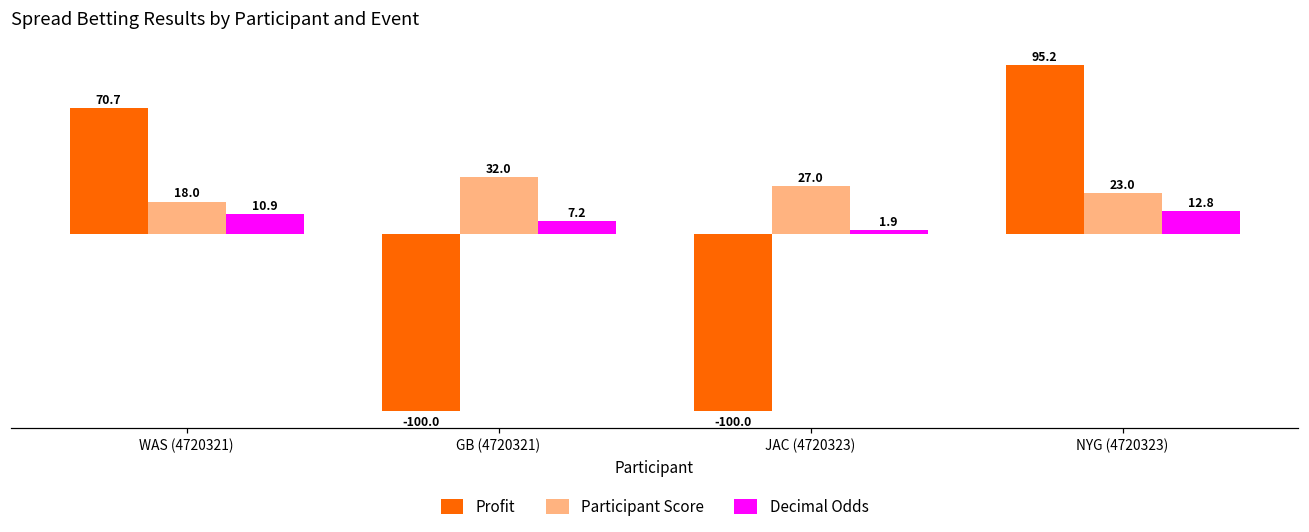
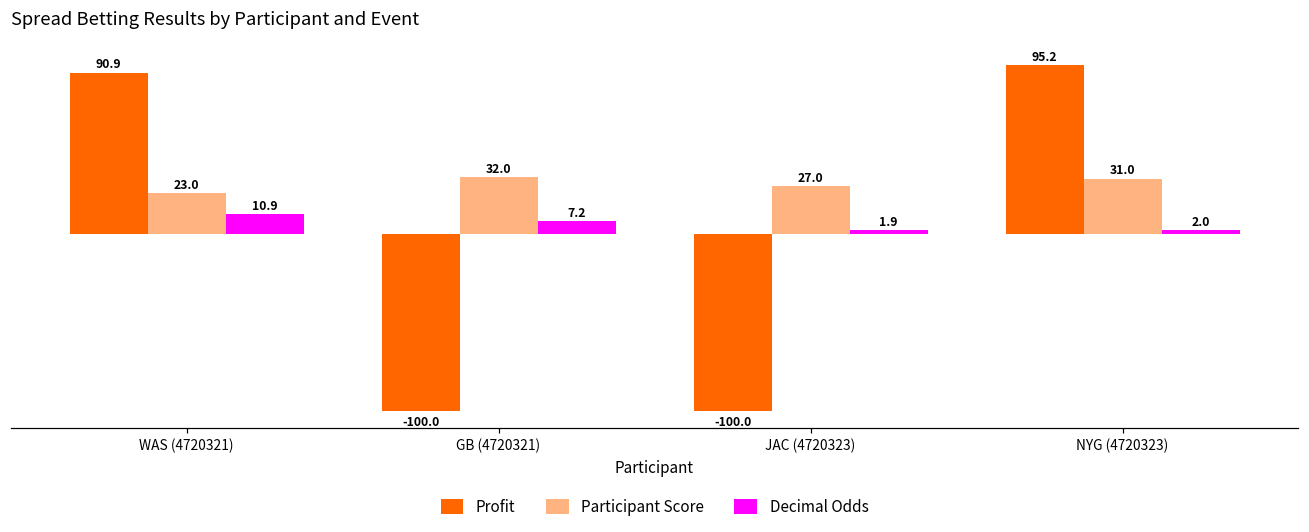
  {
    "Profit": {
-     "WAS (4720321)": 70.7,
+     "WAS (4720321)": 90.9,
      "GB (4720321)": -100.0,
      "JAC (4720323)": -100.0,
      "NYG (4720323)": 95.2
    },
    "Participant Score": {
-     "WAS (4720321)": 18.0,
+     "WAS (4720321)": 23.0,
      "GB (4720321)": 32.0,
      "JAC (4720323)": 27.0,
-     "NYG (4720323)": 23.0
+     "NYG (4720323)": 31.0
    },
    "Decimal Odds": {
      "WAS (4720321)": 10.9,
      "GB (4720321)": 7.2,
      "JAC (4720323)": 1.9,
-     "NYG (4720323)": 12.8
+     "NYG (4720323)": 2.0
    }
  }
